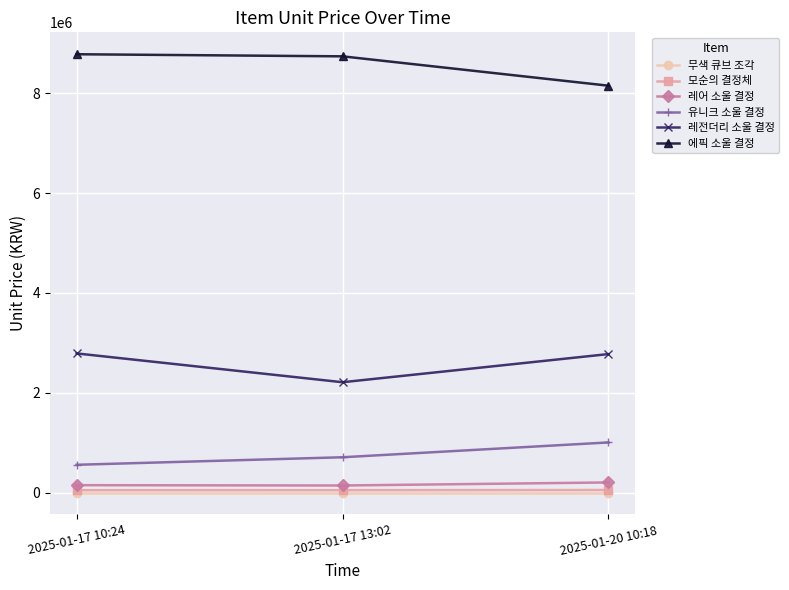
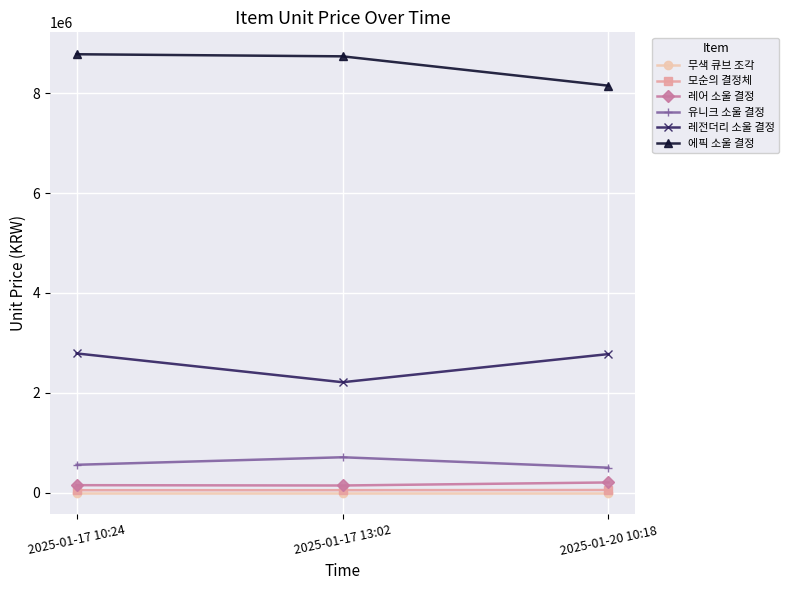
  {
    "유니크 소울 결정": {
      "2025-01-17 10:24": 600000,
      "2025-01-17 13:02": 700000,
-     "2025-01-20 10:18": 1000000
+     "2025-01-20 10:18": 500000
    }
  }
